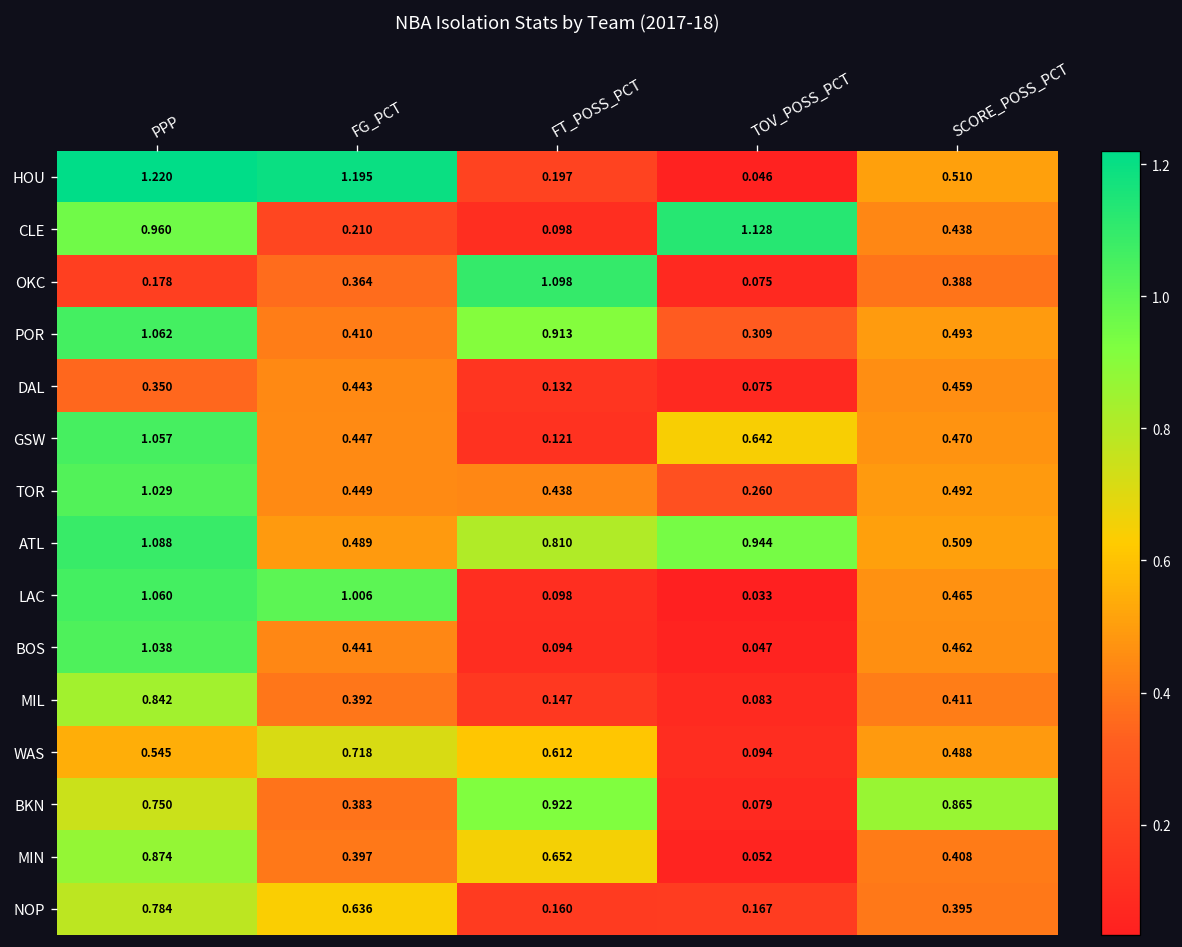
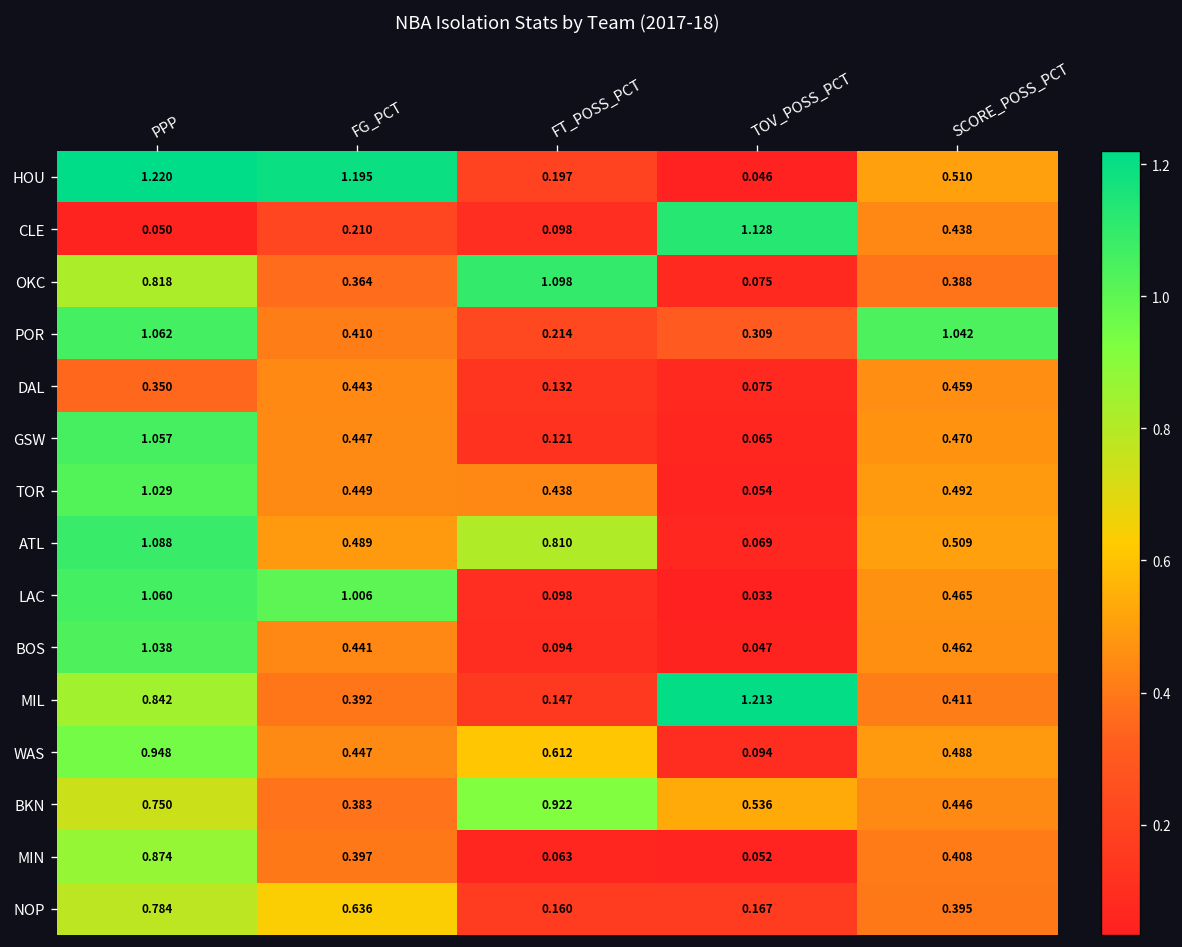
  {
    "HOU": {
      "PPP": 1.220,
      "FG_PCT": 1.195,
      "FT_POSS_PCT": 0.197,
      "TOV_POSS_PCT": 0.046,
      "SCORE_POSS_PCT": 0.510
    },
    "CLE": {
-     "PPP": 0.960,
+     "PPP": 0.050,
      "FG_PCT": 0.210,
      "FT_POSS_PCT": 0.098,
      "TOV_POSS_PCT": 1.128,
      "SCORE_POSS_PCT": 0.438
    },
    "OKC": {
-     "PPP": 0.178,
+     "PPP": 0.818,
      "FG_PCT": 0.364,
      "FT_POSS_PCT": 1.098,
      "TOV_POSS_PCT": 0.075,
      "SCORE_POSS_PCT": 0.388
    },
    "POR": {
      "PPP": 1.062,
      "FG_PCT": 0.410,
-     "FT_POSS_PCT": 0.913,
+     "FT_POSS_PCT": 0.214,
      "TOV_POSS_PCT": 0.309,
-     "SCORE_POSS_PCT": 0.493
+     "SCORE_POSS_PCT": 1.042
    },
    "DAL": {
      "PPP": 0.350,
      "FG_PCT": 0.443,
      "FT_POSS_PCT": 0.132,
      "TOV_POSS_PCT": 0.075,
      "SCORE_POSS_PCT": 0.459
    },
    "GSW": {
      "PPP": 1.057,
      "FG_PCT": 0.447,
      "FT_POSS_PCT": 0.121,
-     "TOV_POSS_PCT": 0.642,
+     "TOV_POSS_PCT": 0.065,
      "SCORE_POSS_PCT": 0.470
    },
    "TOR": {
      "PPP": 1.029,
      "FG_PCT": 0.449,
      "FT_POSS_PCT": 0.438,
-     "TOV_POSS_PCT": 0.260,
+     "TOV_POSS_PCT": 0.054,
      "SCORE_POSS_PCT": 0.492
    },
    "ATL": {
      "PPP": 1.088,
      "FG_PCT": 0.489,
      "FT_POSS_PCT": 0.810,
-     "TOV_POSS_PCT": 0.944,
+     "TOV_POSS_PCT": 0.069,
      "SCORE_POSS_PCT": 0.509
    },
    "LAC": {
      "PPP": 1.060,
      "FG_PCT": 1.006,
      "FT_POSS_PCT": 0.098,
      "TOV_POSS_PCT": 0.033,
      "SCORE_POSS_PCT": 0.465
    },
    "BOS": {
      "PPP": 1.038,
      "FG_PCT": 0.441,
      "FT_POSS_PCT": 0.094,
      "TOV_POSS_PCT": 0.047,
      "SCORE_POSS_PCT": 0.462
    },
    "MIL": {
      "PPP": 0.842,
      "FG_PCT": 0.392,
      "FT_POSS_PCT": 0.147,
-     "TOV_POSS_PCT": 0.083,
+     "TOV_POSS_PCT": 1.213,
      "SCORE_POSS_PCT": 0.411
    },
    "WAS": {
-     "PPP": 0.545,
-     "FG_PCT": 0.718,
+     "PPP": 0.948,
+     "FG_PCT": 0.447,
      "FT_POSS_PCT": 0.612,
      "TOV_POSS_PCT": 0.094,
      "SCORE_POSS_PCT": 0.488
    },
    "BKN": {
      "PPP": 0.750,
      "FG_PCT": 0.383,
      "FT_POSS_PCT": 0.922,
-     "TOV_POSS_PCT": 0.079,
-     "SCORE_POSS_PCT": 0.865
+     "TOV_POSS_PCT": 0.536,
+     "SCORE_POSS_PCT": 0.446
    },
    "MIN": {
      "PPP": 0.874,
      "FG_PCT": 0.397,
-     "FT_POSS_PCT": 0.652,
+     "FT_POSS_PCT": 0.063,
      "TOV_POSS_PCT": 0.052,
      "SCORE_POSS_PCT": 0.408
    },
    "NOP": {
      "PPP": 0.784,
      "FG_PCT": 0.636,
      "FT_POSS_PCT": 0.160,
      "TOV_POSS_PCT": 0.167,
      "SCORE_POSS_PCT": 0.395
    }
  }
